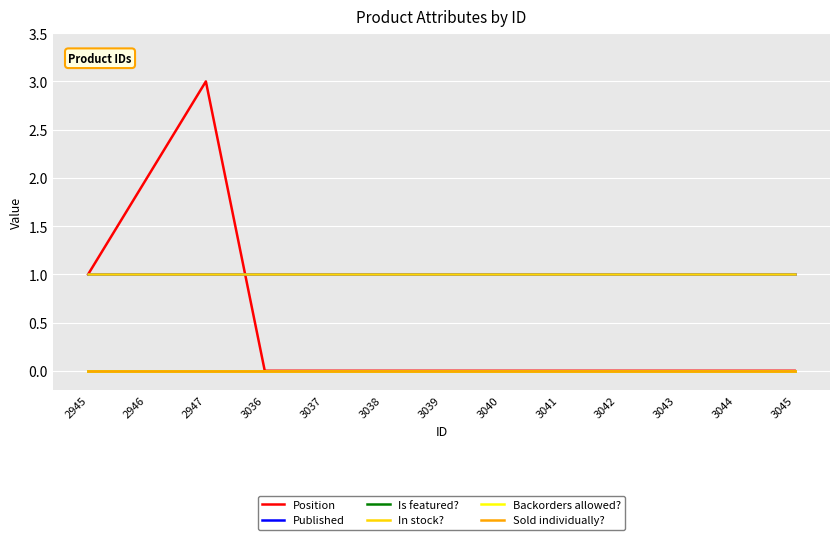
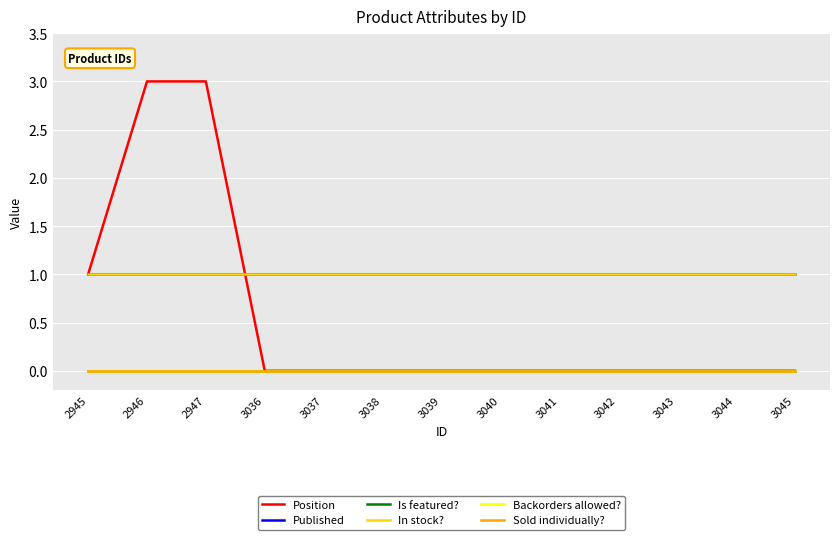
  {
    "Position": {
-     "2946": 2,
+     "2946": 3,
      "2947": 3
    }
  }
